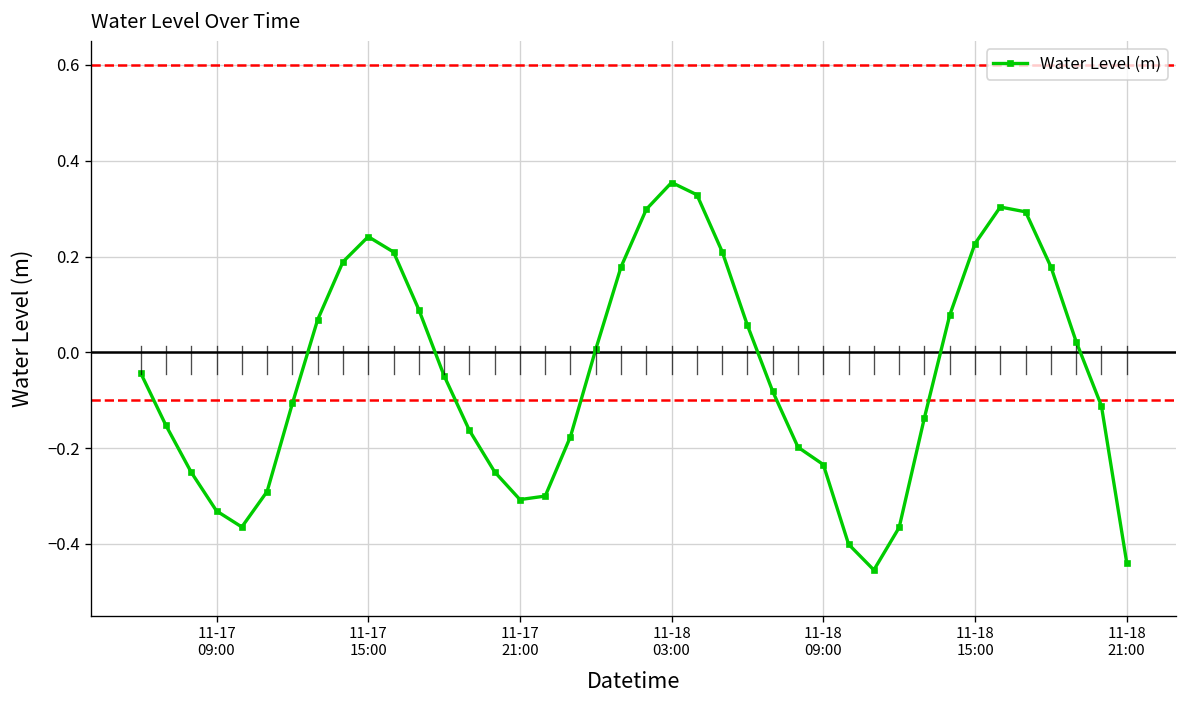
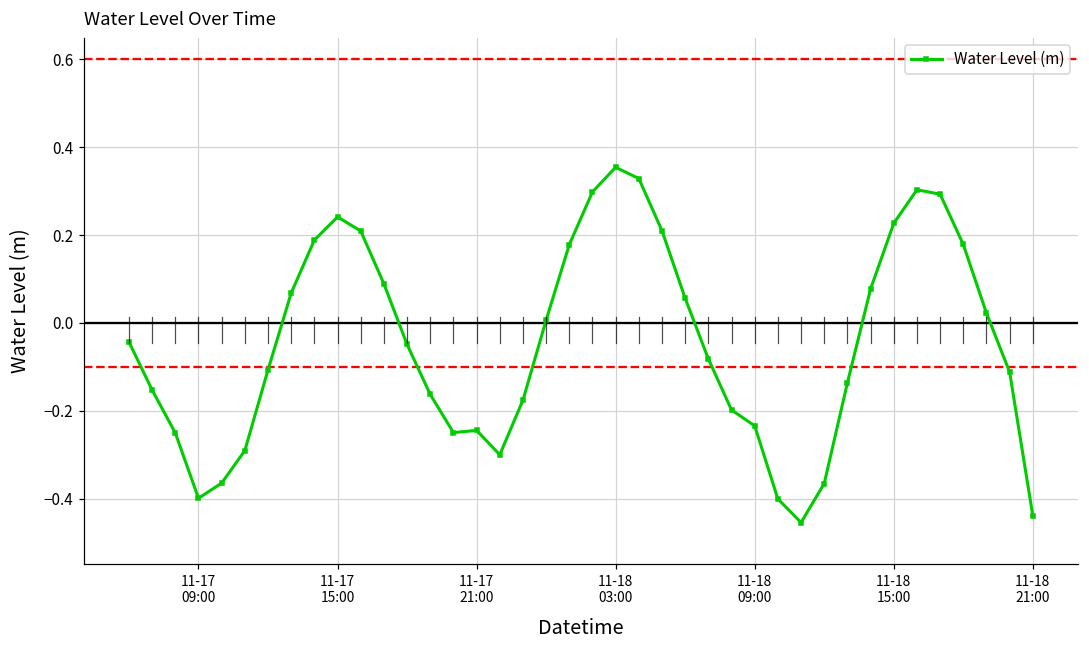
  {
-   "11-17 09:00": -0.33,
+   "11-17 09:00": -0.40,
    "11-17 15:00": 0.24,
-   "11-17 21:00": -0.31,
+   "11-17 21:00": -0.24,
    "11-18 03:00": 0.35,
    "11-18 09:00": -0.23,
    "11-18 15:00": 0.23,
    "11-18 21:00": -0.44
  }
